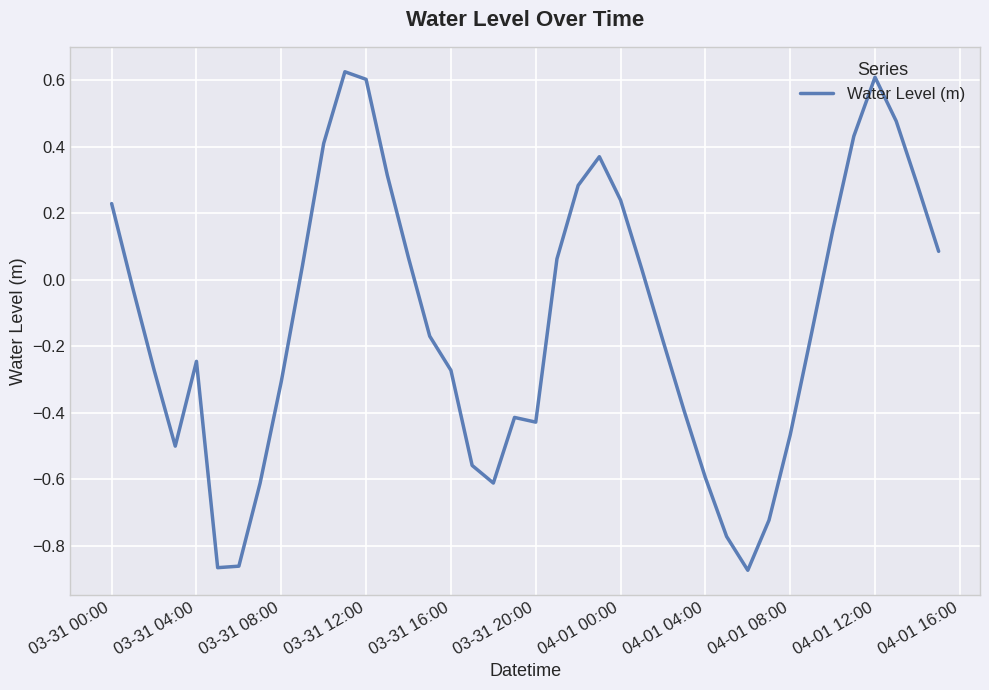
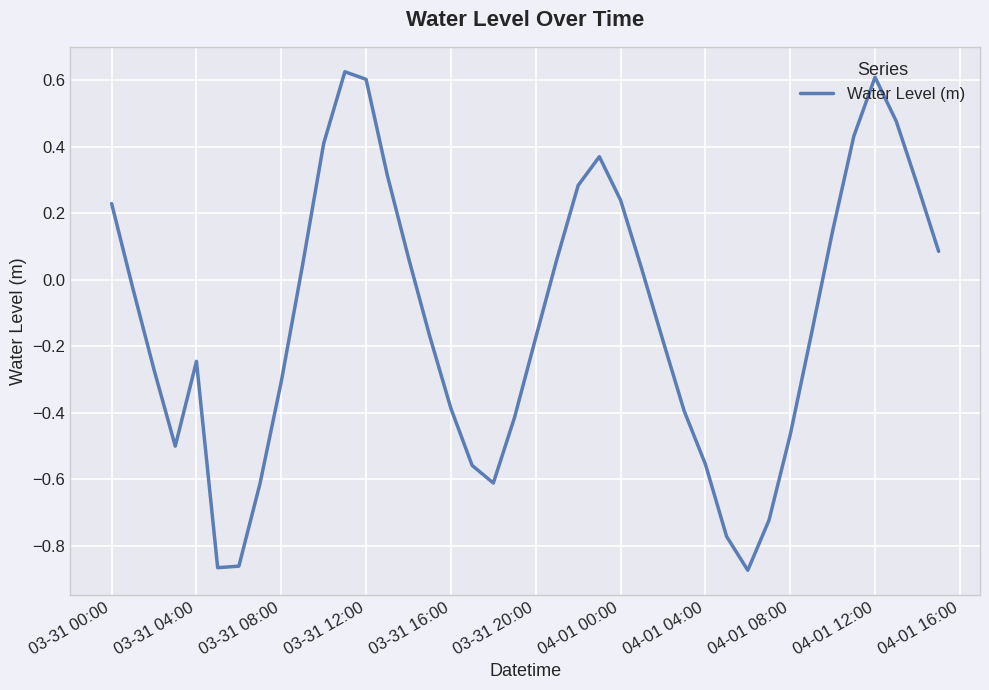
  {
    "03-31 00:00": 0.23,
    "03-31 04:00": -0.25,
    "03-31 08:00": -0.31,
    "03-31 12:00": 0.60,
-   "03-31 16:00": -0.27,
-   "03-31 20:00": -0.43,
+   "03-31 16:00": -0.39,
+   "03-31 20:00": -0.17,
    "04-01 00:00": 0.24,
-   "04-01 04:00": -0.60,
+   "04-01 04:00": -0.55,
    "04-01 08:00": -0.47,
    "04-01 12:00": 0.61
  }
